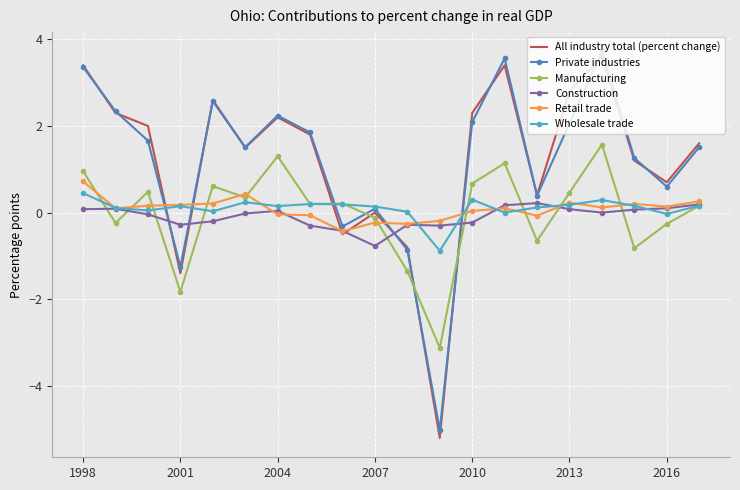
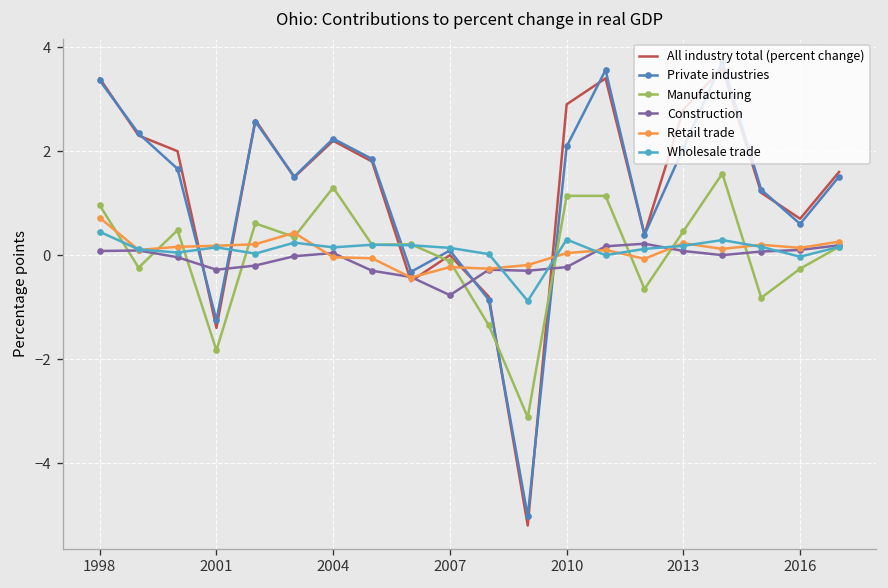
  {
    "All industry total (percent change)": {
      "2001": -1.4,
      "2007": 0.0,
-     "2010": 2.3,
+     "2010": 2.9,
      "2016": 0.7
    },
    "Manufacturing": {
      "1998": 1.0,
      "2001": -1.8,
      "2004": 1.3,
      "2007": -0.1,
-     "2010": 0.7,
+     "2010": 1.1,
      "2013": 0.5,
      "2016": -0.3
    },
    "Construction": {
      "1998": 0.1,
      "2001": -0.3,
      "2004": 0.0,
      "2007": -0.8,
      "2010": -0.2,
      "2013": 0.1
    },
    "Retail trade": {
      "1998": 0.7,
      "2004": 0.0,
      "2007": -0.2,
      "2010": 0.0
    }
  }
